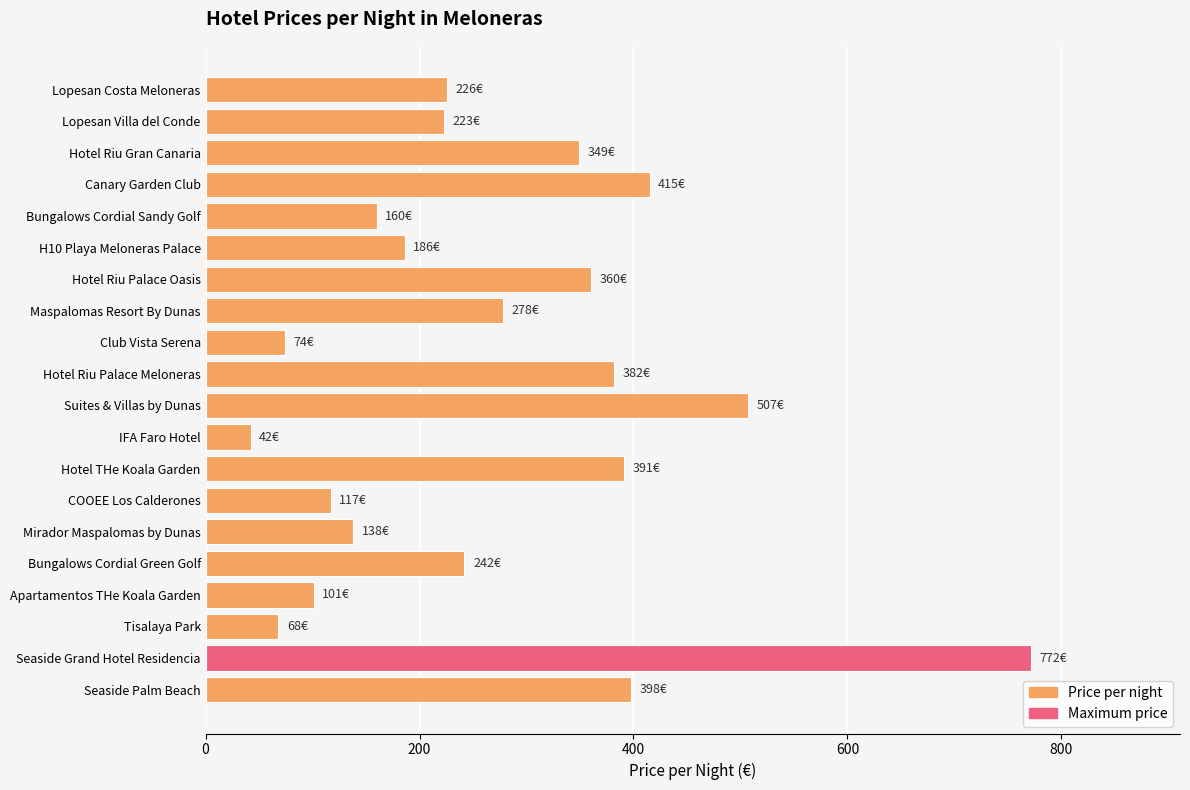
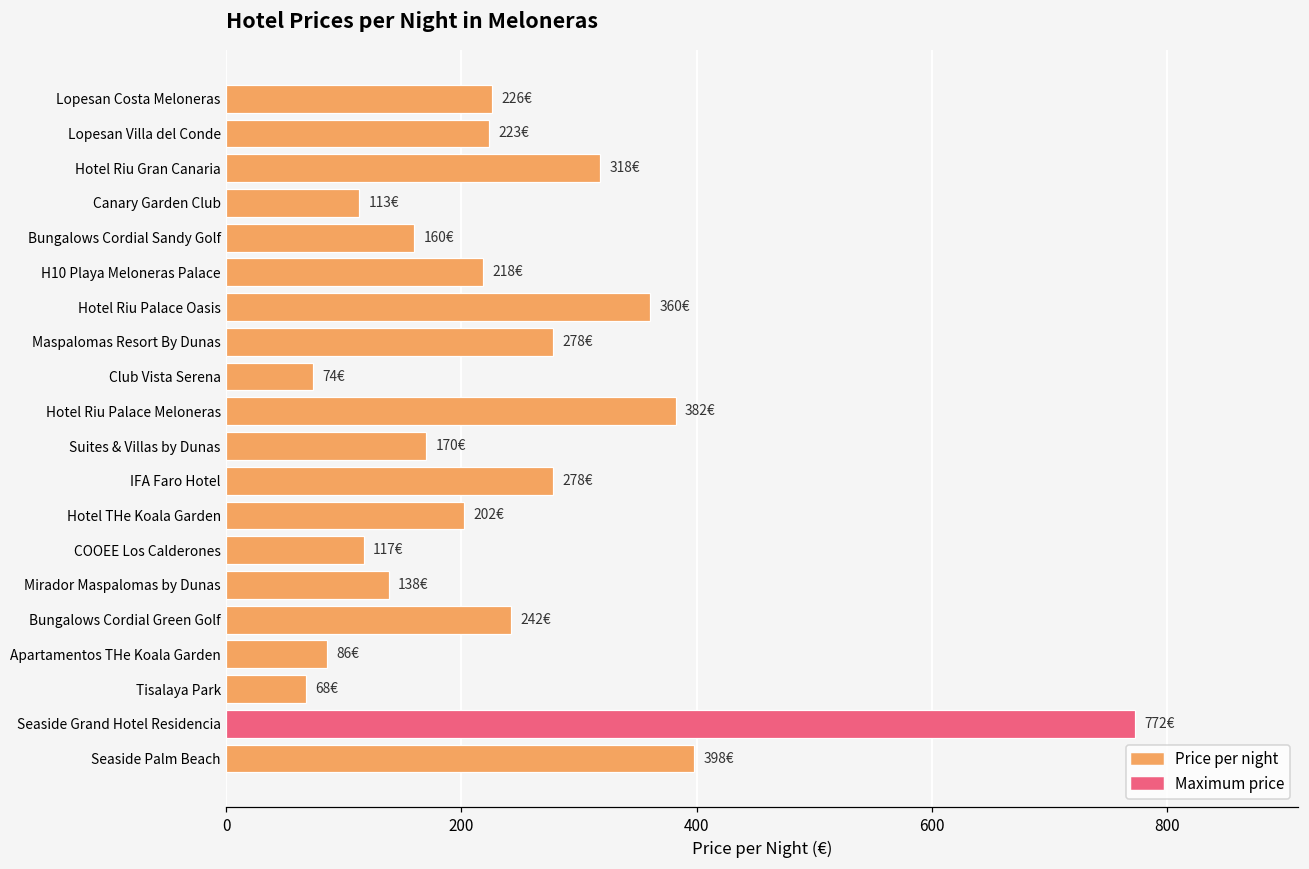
  {
    "Lopesan Costa Meloneras": "226€",
    "Lopesan Villa del Conde": "223€",
-   "Hotel Riu Gran Canaria": "349€",
-   "Canary Garden Club": "415€",
+   "Hotel Riu Gran Canaria": "318€",
+   "Canary Garden Club": "113€",
    "Bungalows Cordial Sandy Golf": "160€",
-   "H10 Playa Meloneras Palace": "186€",
+   "H10 Playa Meloneras Palace": "218€",
    "Hotel Riu Palace Oasis": "360€",
    "Maspalomas Resort By Dunas": "278€",
    "Club Vista Serena": "74€",
    "Hotel Riu Palace Meloneras": "382€",
-   "Suites & Villas by Dunas": "507€",
-   "IFA Faro Hotel": "42€",
-   "Hotel THe Koala Garden": "391€",
+   "Suites & Villas by Dunas": "170€",
+   "IFA Faro Hotel": "278€",
+   "Hotel THe Koala Garden": "202€",
    "COOEE Los Calderones": "117€",
    "Mirador Maspalomas by Dunas": "138€",
    "Bungalows Cordial Green Golf": "242€",
-   "Apartamentos THe Koala Garden": "101€",
+   "Apartamentos THe Koala Garden": "86€",
    "Tisalaya Park": "68€",
    "Seaside Grand Hotel Residencia": "772€",
    "Seaside Palm Beach": "398€"
  }
